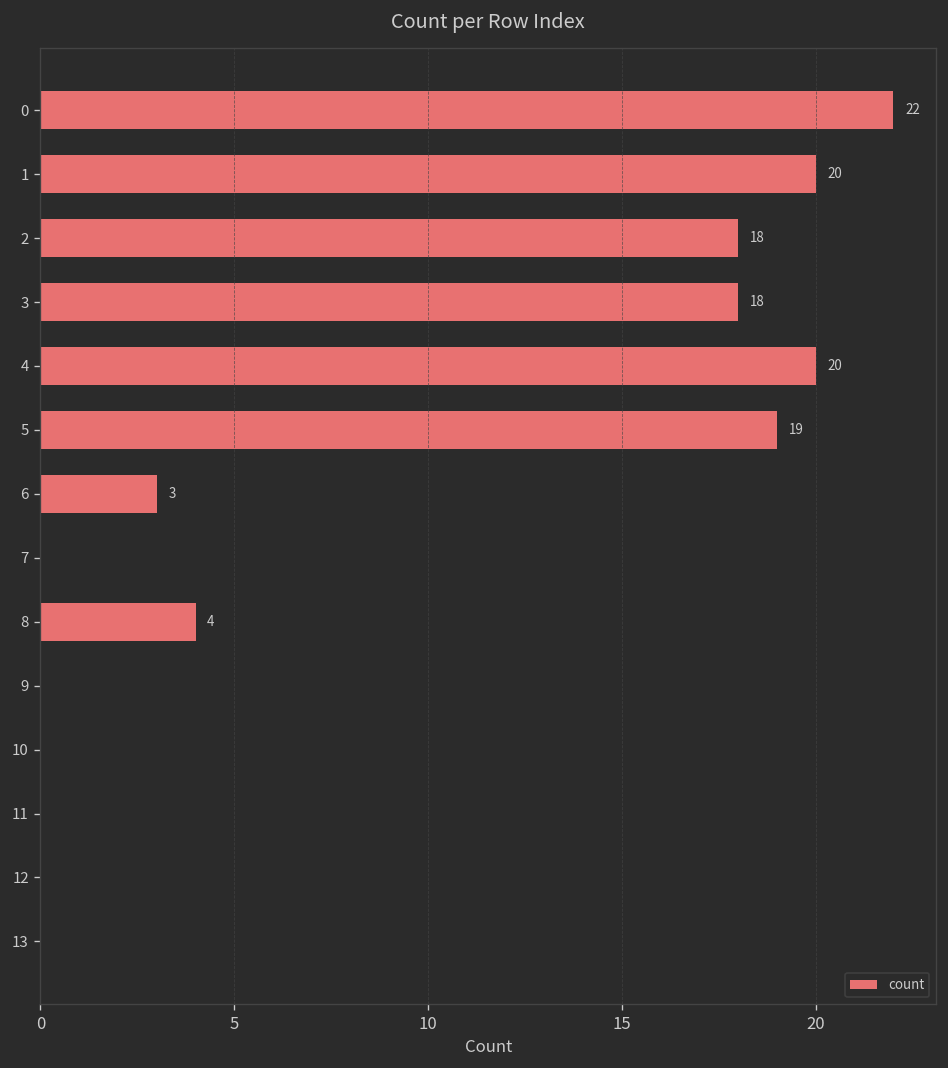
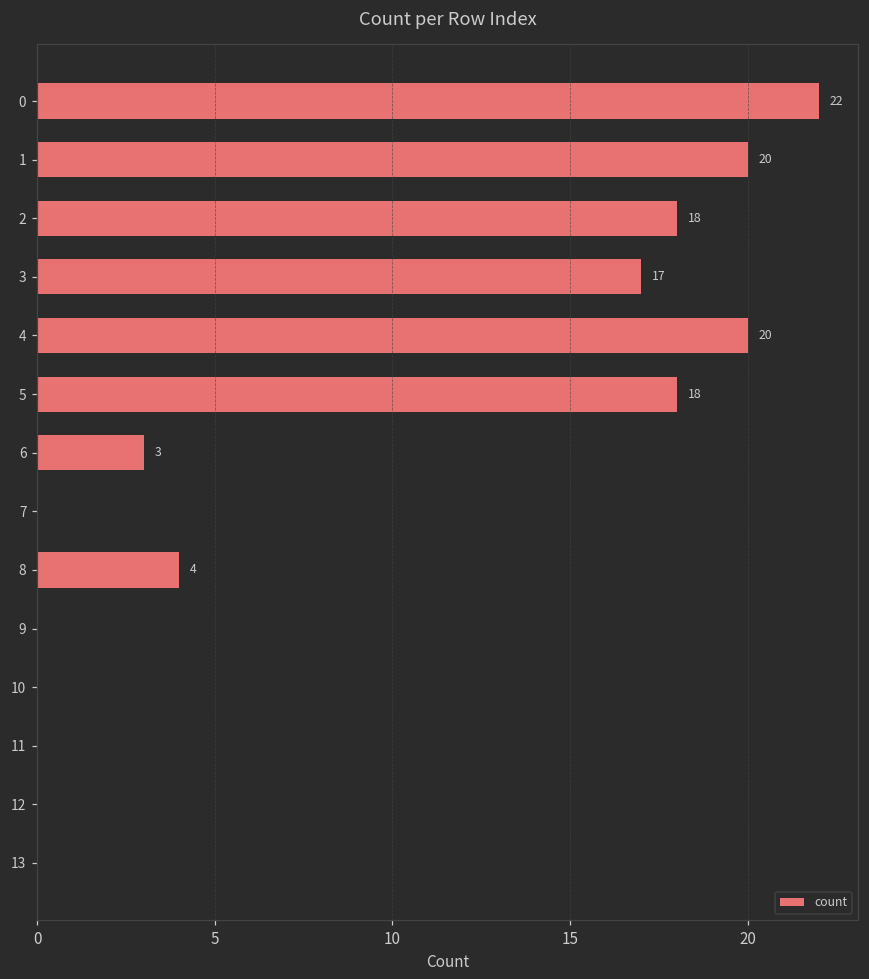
  {
    "0": 22,
    "1": 20,
    "2": 18,
-   "3": 18,
+   "3": 17,
    "4": 20,
-   "5": 19,
+   "5": 18,
    "6": 3,
    "8": 4
  }
